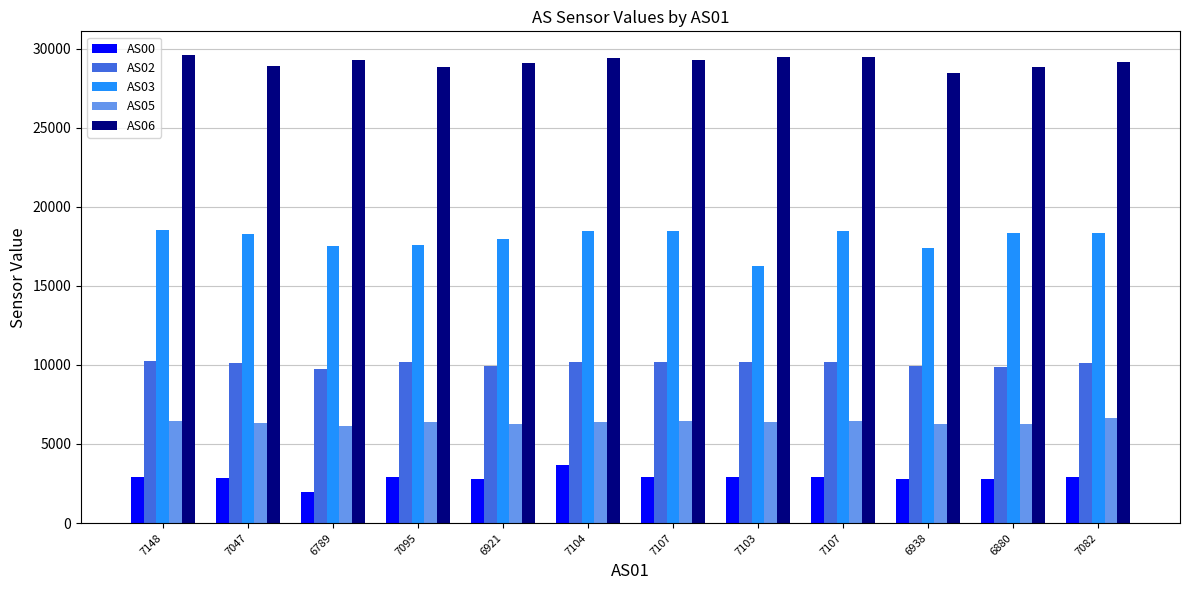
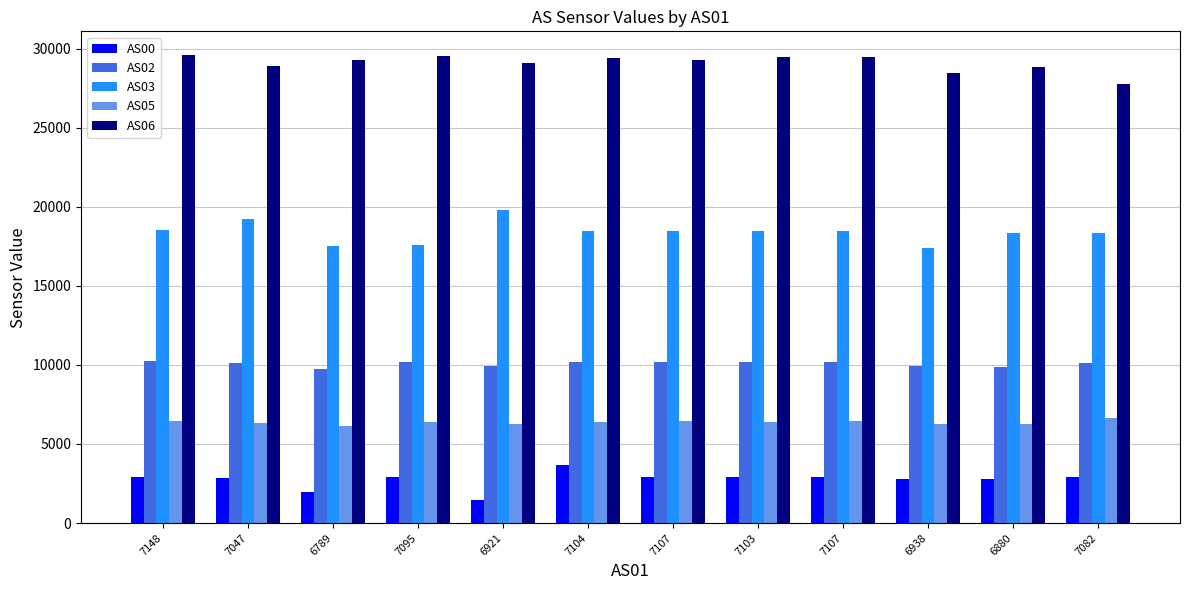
  {
    "AS00": {
      "7148": 2900,
      "7047": 2900,
      "6789": 1900,
      "7095": 2900,
-     "6921": 2800,
+     "6921": 1400,
      "7104": 3600,
      "7103": 2900,
      "6938": 2800,
      "6880": 2800,
      "7082": 2900
    },
    "AS03": {
      "7148": 18500,
-     "7047": 18300,
+     "7047": 19200,
      "6789": 17500,
      "7095": 17600,
-     "6921": 17900,
+     "6921": 19800,
      "7104": 18500,
-     "7103": 16300,
+     "7103": 18500,
      "6938": 17400,
      "6880": 18300,
      "7082": 18400
    },
    "AS06": {
      "7148": 29600,
      "7047": 28900,
      "6789": 29300,
-     "7095": 28800,
+     "7095": 29500,
      "6921": 29100,
      "7104": 29400,
      "7103": 29400,
      "6938": 28500,
      "6880": 28900,
-     "7082": 29200
+     "7082": 27800
    }
  }
